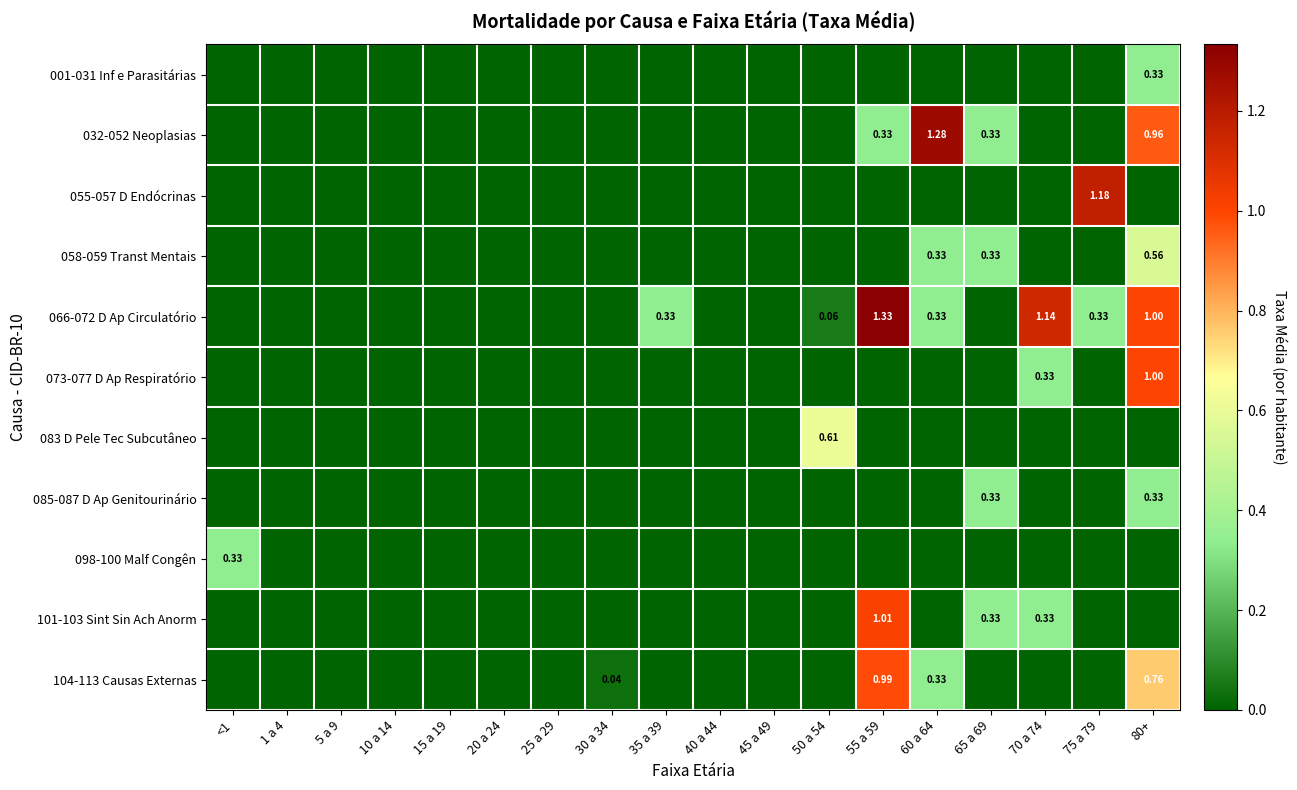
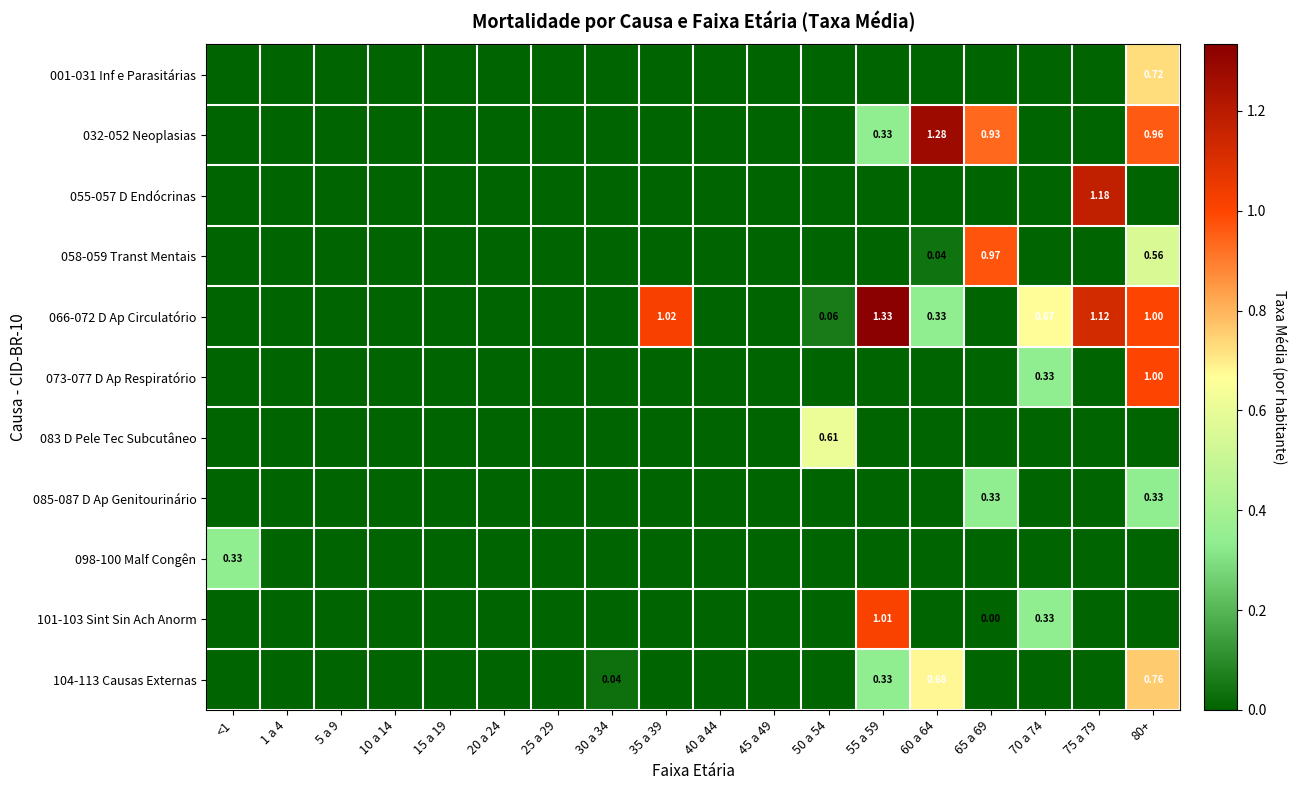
  {
    "001-031 Inf e Parasitárias": {
-     "80+": 0.33
+     "80+": 0.72
    },
    "032-052 Neoplasias": {
      "55 a 59": 0.33,
      "60 a 64": 1.28,
-     "65 a 69": 0.33,
+     "65 a 69": 0.93,
      "80+": 0.96
    },
    "055-057 D Endócrinas": {
      "75 a 79": 1.18
    },
    "058-059 Transt Mentais": {
-     "60 a 64": 0.33,
-     "65 a 69": 0.33,
+     "60 a 64": 0.04,
+     "65 a 69": 0.97,
      "80+": 0.56
    },
    "066-072 D Ap Circulatório": {
-     "35 a 39": 0.33,
+     "35 a 39": 1.02,
      "50 a 54": 0.06,
      "55 a 59": 1.33,
      "60 a 64": 0.33,
-     "70 a 74": 1.14,
-     "75 a 79": 0.33,
+     "70 a 74": 0.67,
+     "75 a 79": 1.12,
      "80+": 1.00
    },
    "073-077 D Ap Respiratório": {
      "70 a 74": 0.33,
      "80+": 1.00
    },
    "083 D Pele Tec Subcutâneo": {
      "50 a 54": 0.61
    },
    "085-087 D Ap Genitourinário": {
      "65 a 69": 0.33,
      "80+": 0.33
    },
    "098-100 Malf Congên": {
      "<1": 0.33
    },
    "101-103 Sint Sin Ach Anorm": {
      "55 a 59": 1.01,
-     "65 a 69": 0.33,
+     "65 a 69": 0.00,
      "70 a 74": 0.33
    },
    "104-113 Causas Externas": {
      "30 a 34": 0.04,
-     "55 a 59": 0.99,
-     "60 a 64": 0.33,
+     "55 a 59": 0.33,
+     "60 a 64": 0.68,
      "80+": 0.76
    }
  }
